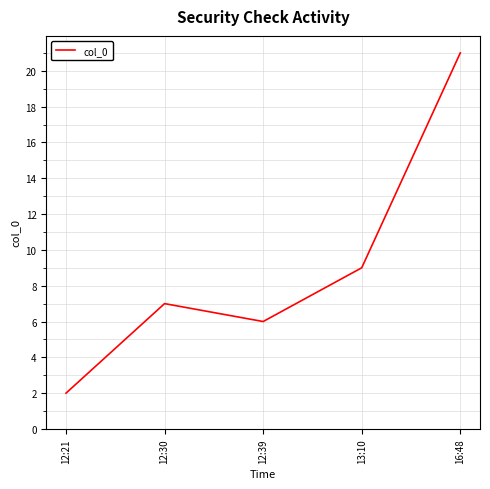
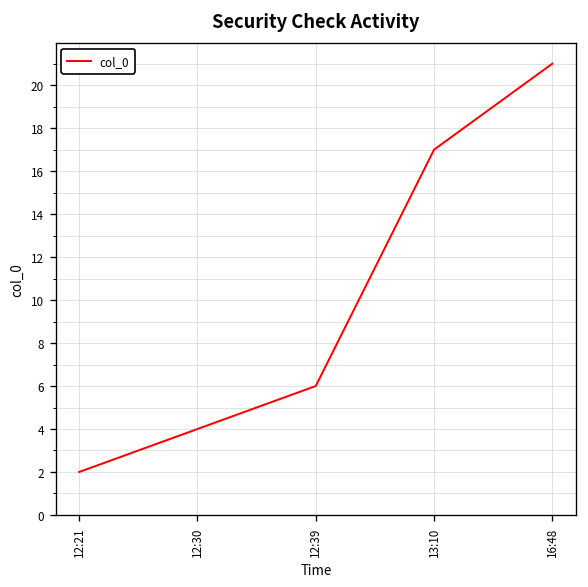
  {
    "12:21": 2,
-   "12:30": 7,
+   "12:30": 4,
    "12:39": 6,
-   "13:10": 9,
+   "13:10": 17,
    "16:48": 21
  }
